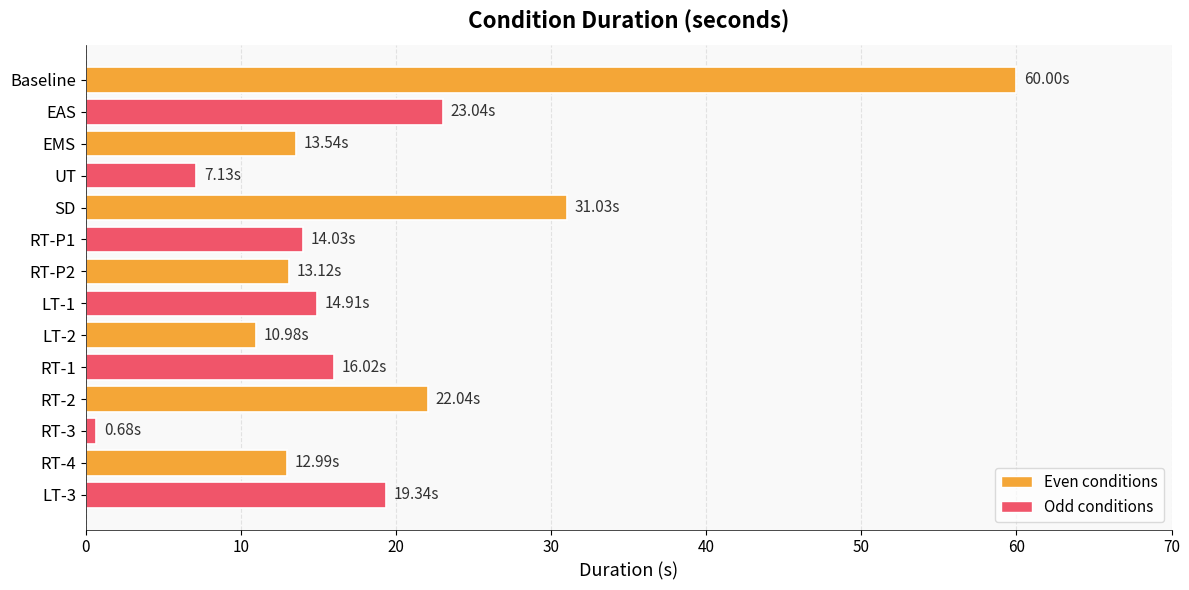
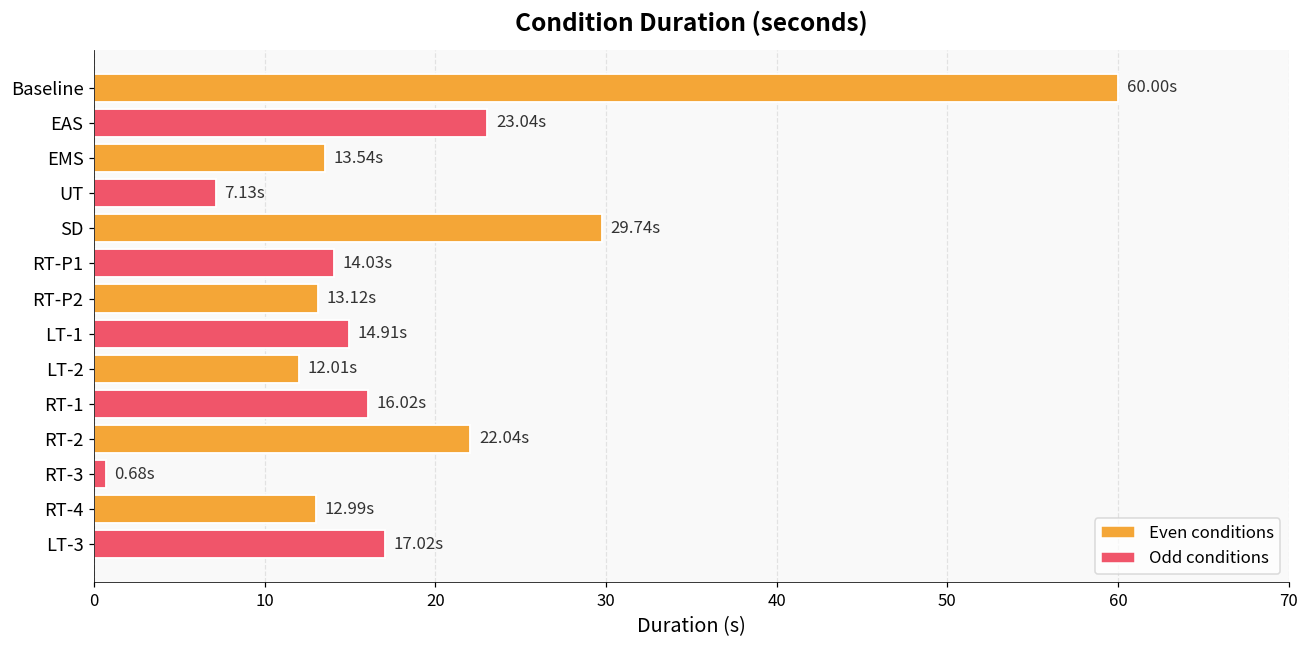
  {
    "Baseline": "60.00s",
    "EAS": "23.04s",
    "EMS": "13.54s",
    "UT": "7.13s",
-   "SD": "31.03s",
+   "SD": "29.74s",
    "RT-P1": "14.03s",
    "RT-P2": "13.12s",
    "LT-1": "14.91s",
-   "LT-2": "10.98s",
+   "LT-2": "12.01s",
    "RT-1": "16.02s",
    "RT-2": "22.04s",
    "RT-3": "0.68s",
    "RT-4": "12.99s",
-   "LT-3": "19.34s"
+   "LT-3": "17.02s"
  }
